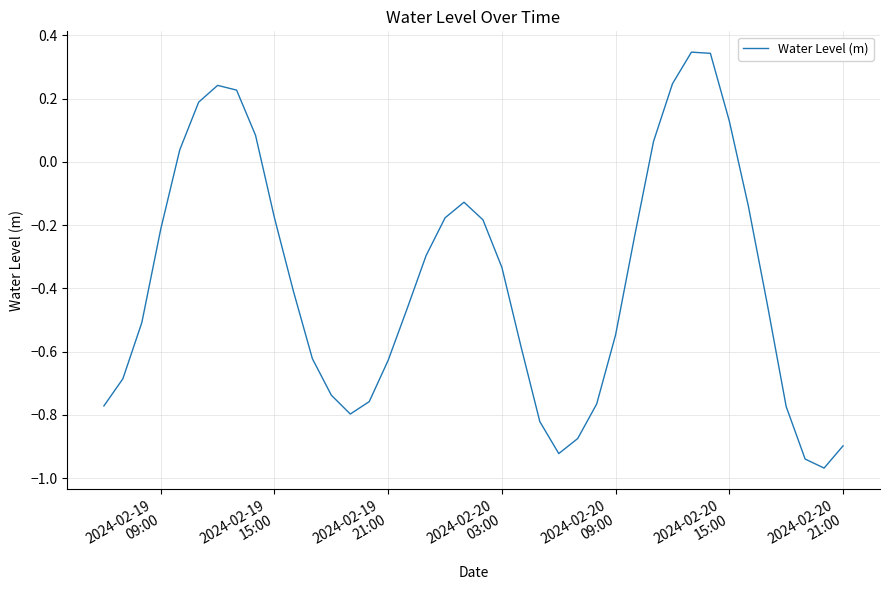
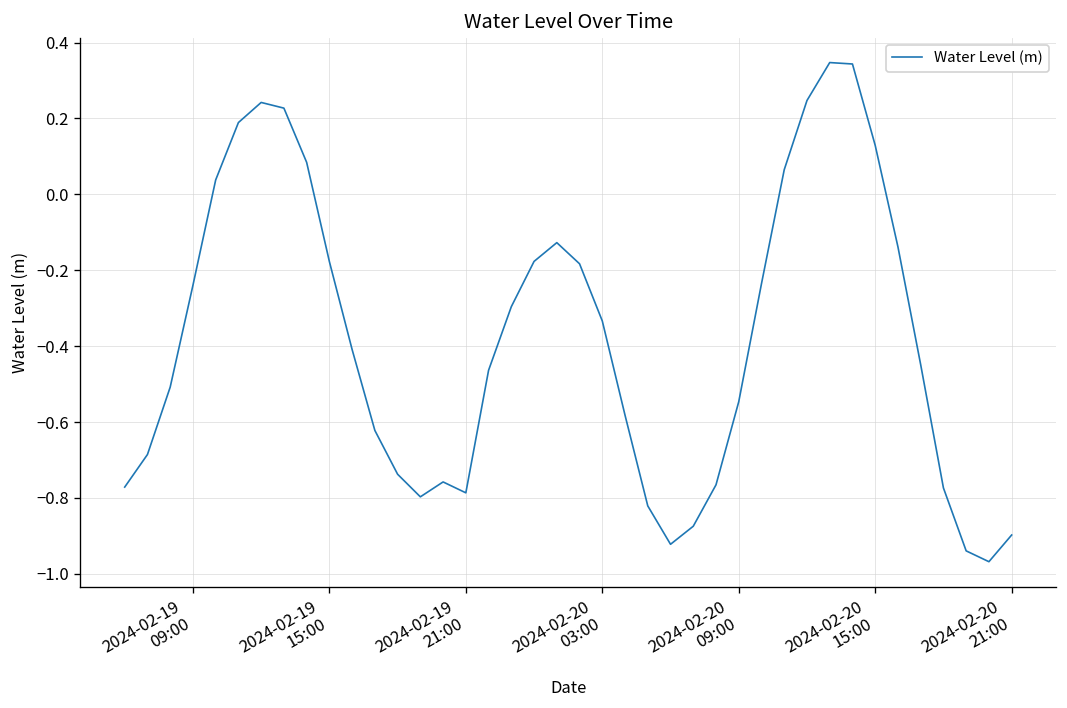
  {
-   "2024-02-19 09:00": -0.21,
+   "2024-02-19 09:00": -0.24,
    "2024-02-19 15:00": -0.18,
-   "2024-02-19 21:00": -0.63,
+   "2024-02-19 21:00": -0.79,
    "2024-02-20 03:00": -0.33,
    "2024-02-20 09:00": -0.55,
    "2024-02-20 15:00": 0.13,
    "2024-02-20 21:00": -0.90
  }
